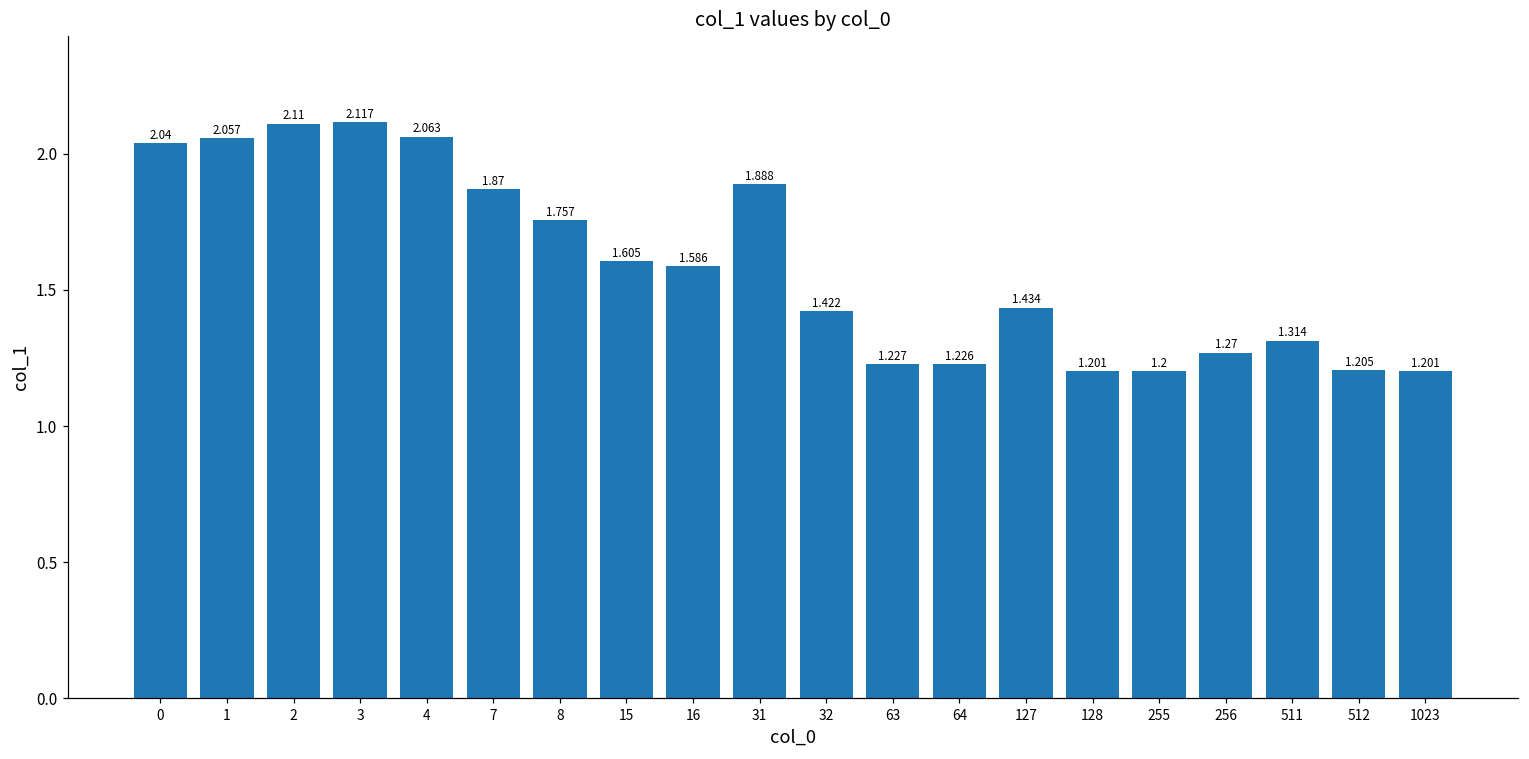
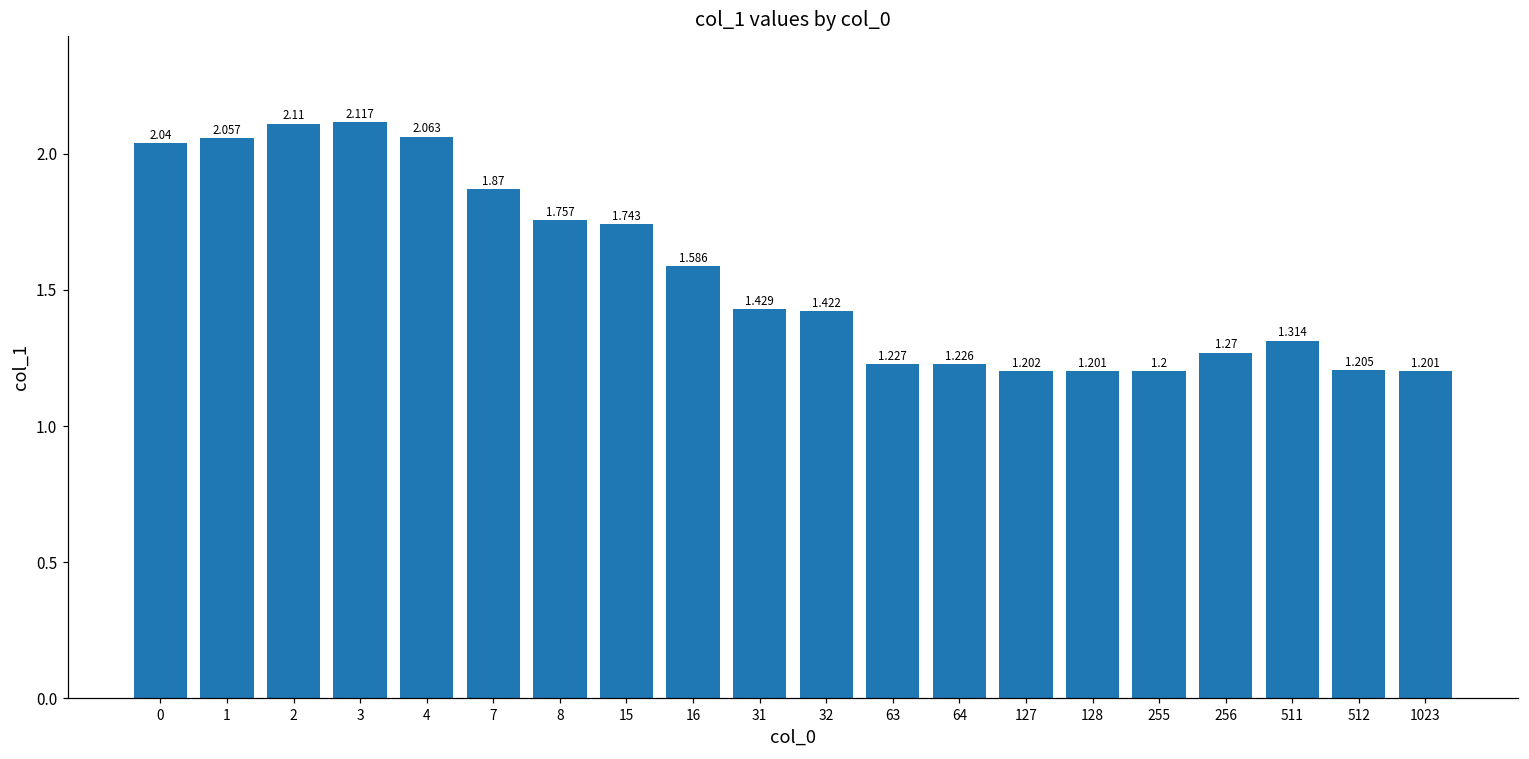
  {
    "0": 2.04,
    "1": 2.057,
    "2": 2.11,
    "3": 2.117,
    "4": 2.063,
    "7": 1.87,
    "8": 1.757,
-   "15": 1.605,
+   "15": 1.743,
    "16": 1.586,
-   "31": 1.888,
+   "31": 1.429,
    "32": 1.422,
    "63": 1.227,
    "64": 1.226,
-   "127": 1.434,
+   "127": 1.202,
    "128": 1.201,
    "255": 1.2,
    "256": 1.27,
    "511": 1.314,
    "512": 1.205,
    "1023": 1.201
  }
